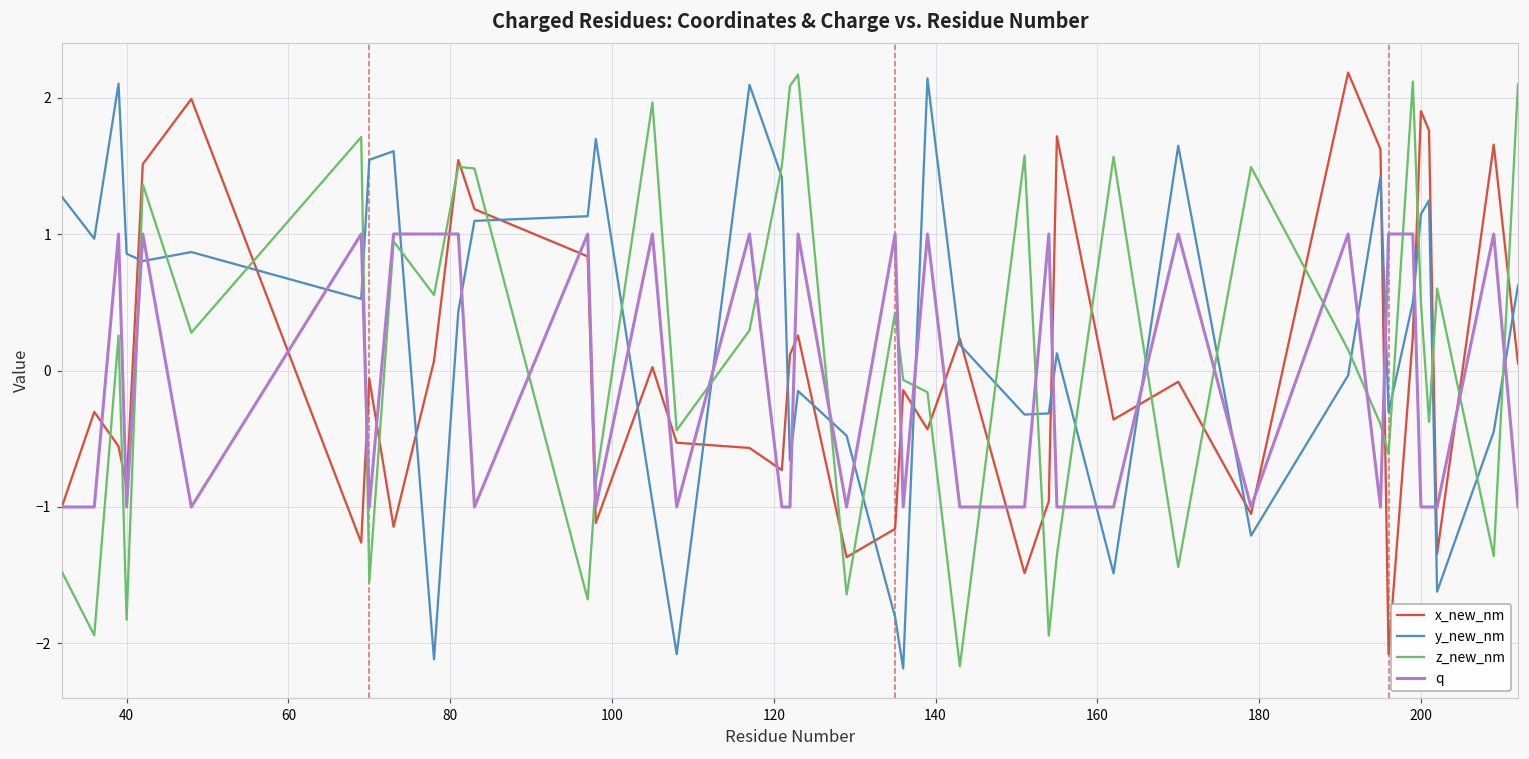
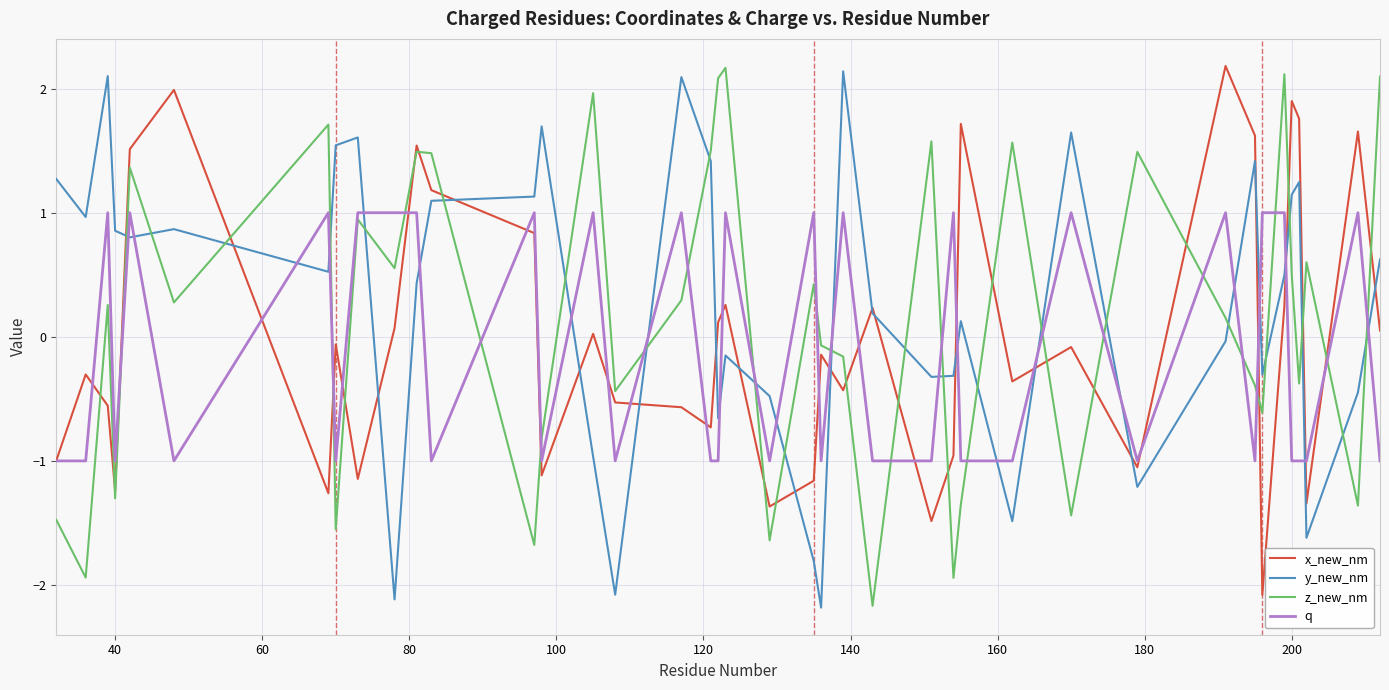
  {
    "x_new_nm": {
-     "40": -0.85,
+     "40": -1.24,
      "200": 1.90
    },
    "y_new_nm": {
      "40": 0.86,
      "200": 1.15
    },
    "z_new_nm": {
-     "40": -1.83,
+     "40": -1.30,
      "200": 0.50
    },
    "q": {
      "40": -1.00,
      "200": -1.00
    }
  }
